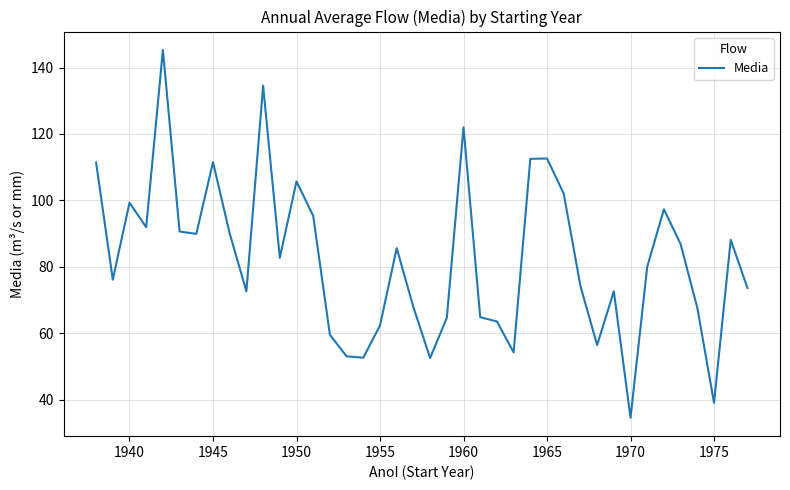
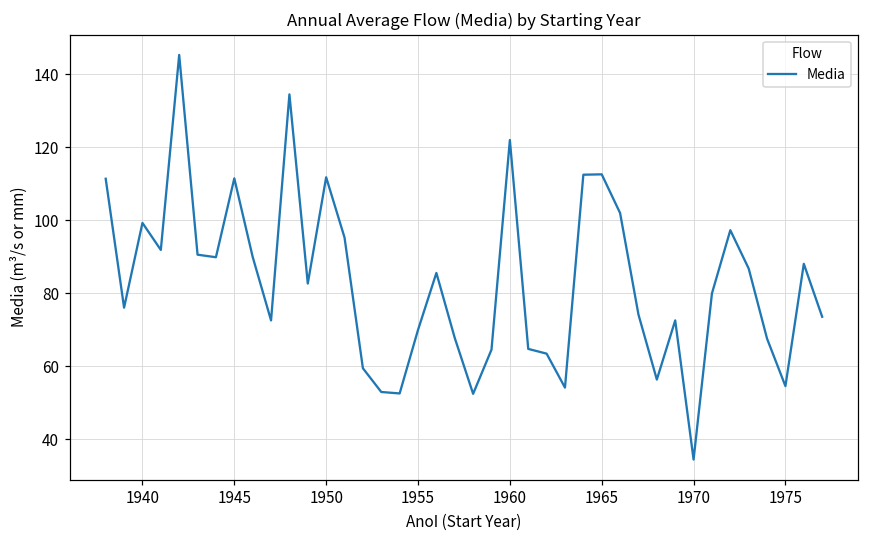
  {
    "1940": 99,
    "1945": 112,
-   "1950": 106,
-   "1955": 62,
+   "1950": 112,
+   "1955": 70,
    "1960": 122,
    "1965": 113,
    "1970": 35,
-   "1975": 39
+   "1975": 55
  }
